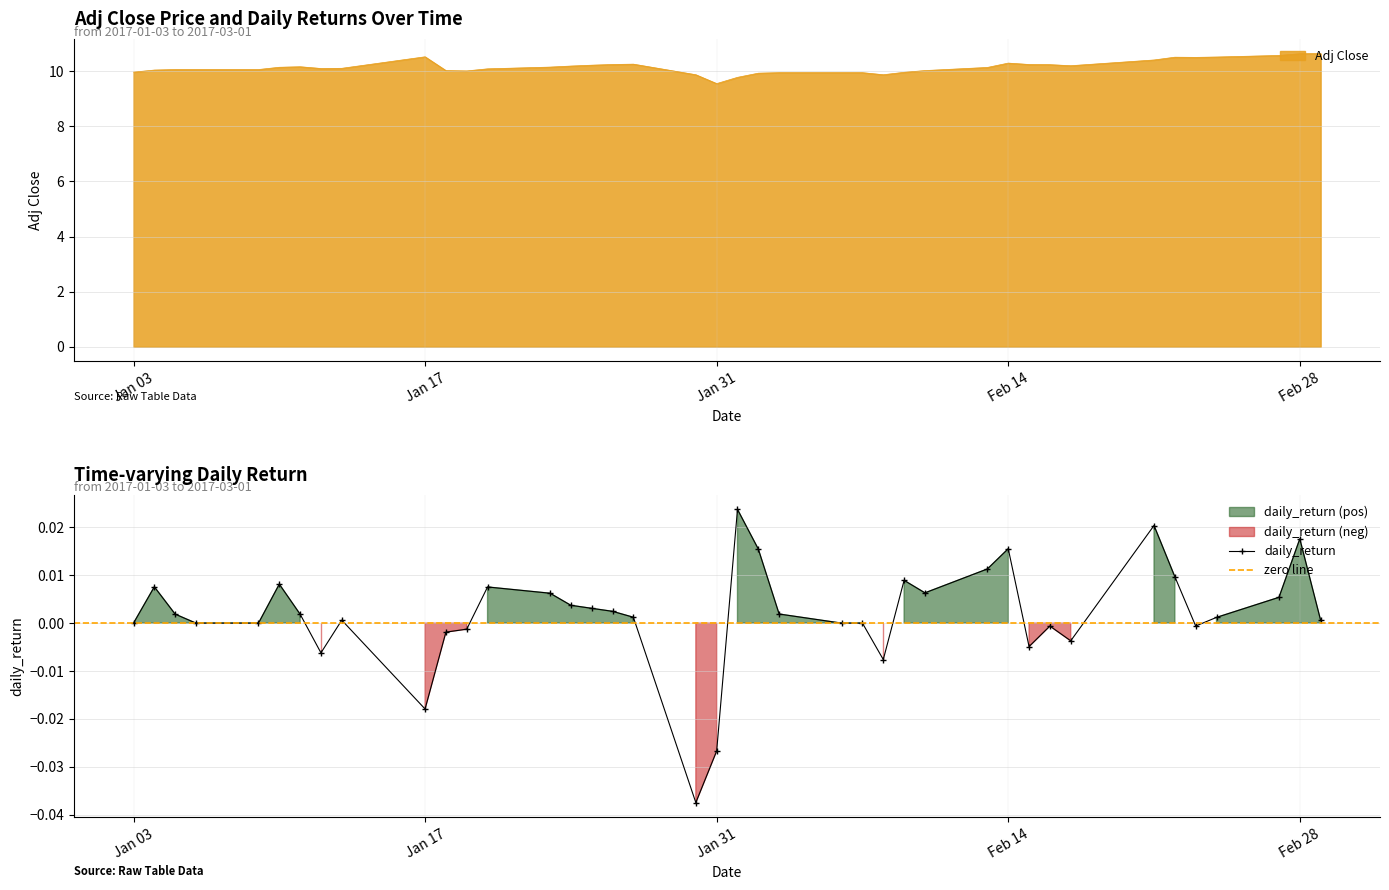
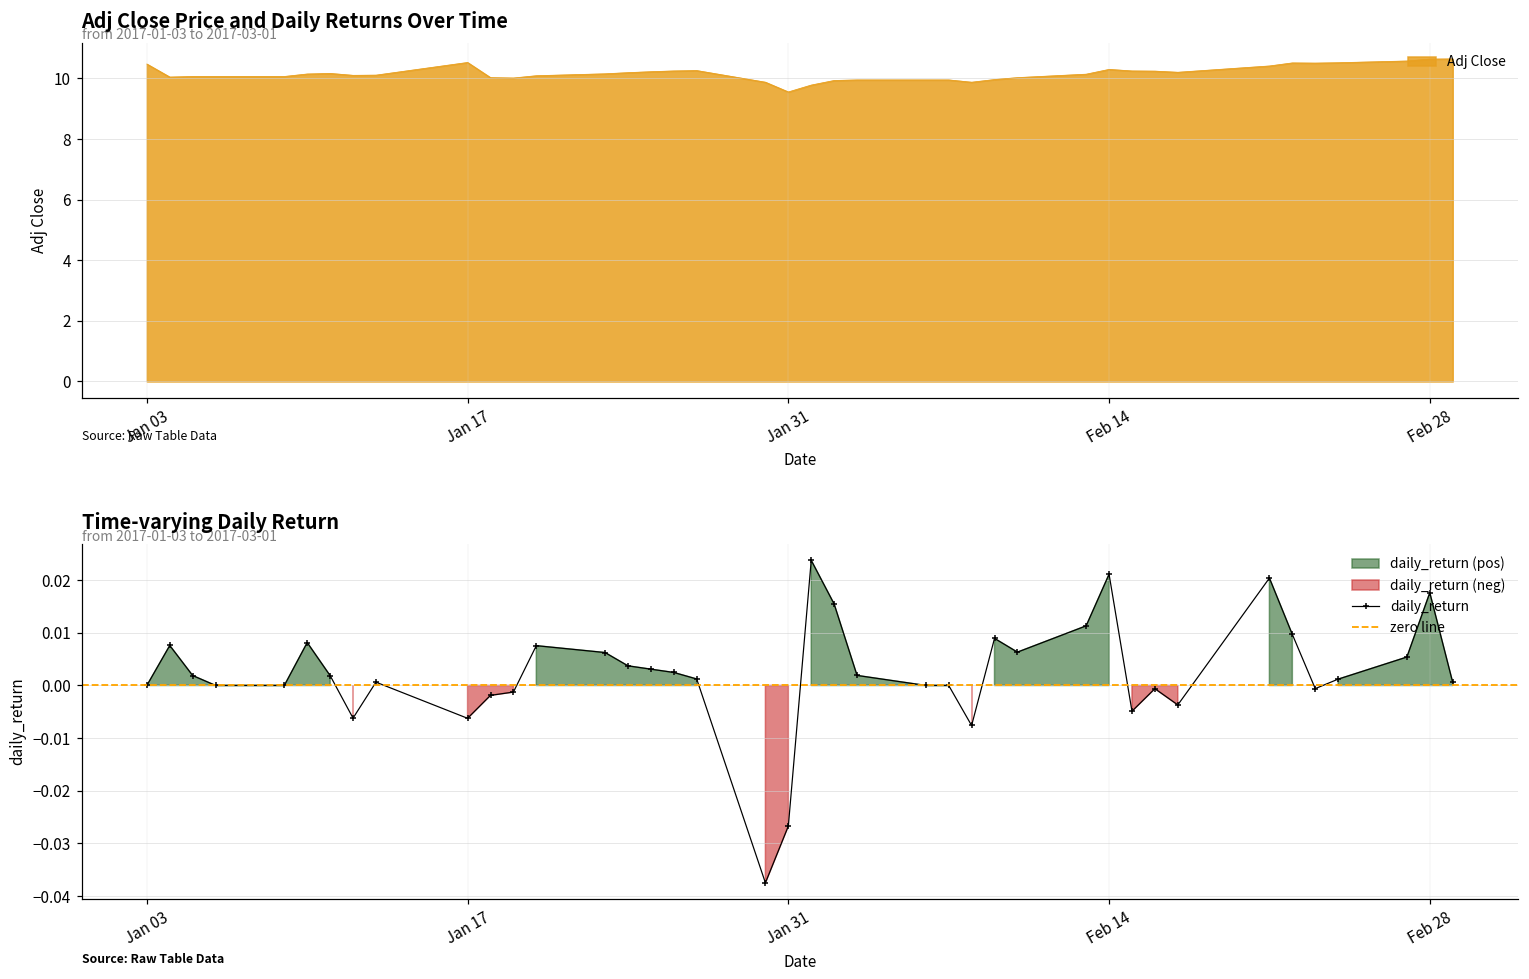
  {
    "Adj Close Price and Daily Returns Over Time": {
-     "Jan 03": 10.0,
+     "Jan 03": 10.5,
      "Jan 17": 10.5,
      "Jan 31": 9.6,
      "Feb 14": 10.3,
      "Feb 28": 10.6
    },
    "Time-varying Daily Return": {
      "Jan 03": 0.000,
-     "Jan 17": -0.018,
+     "Jan 17": -0.006,
      "Jan 31": -0.027,
-     "Feb 14": 0.016,
+     "Feb 14": 0.021,
      "Feb 28": 0.018
    }
  }
